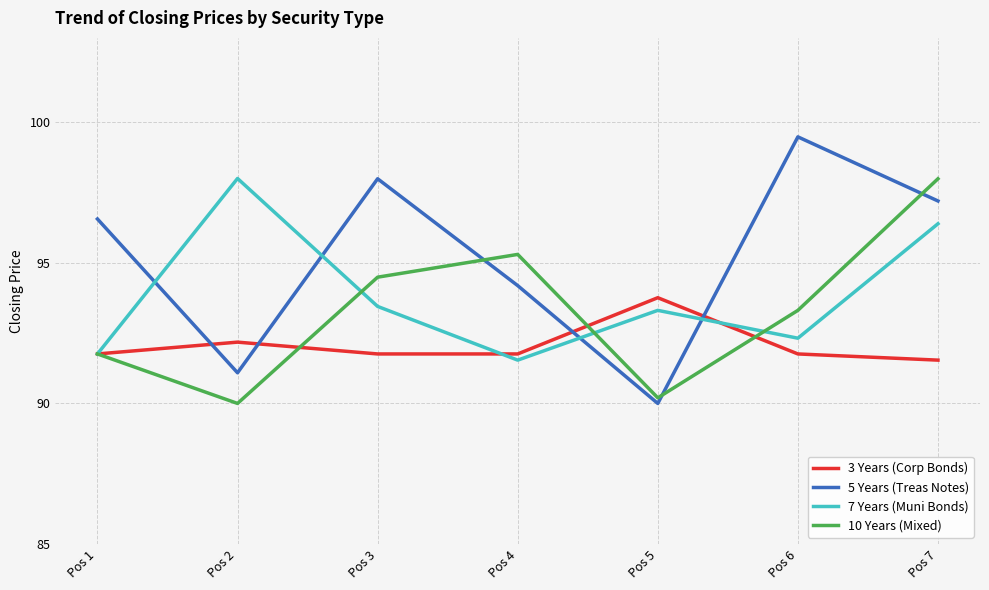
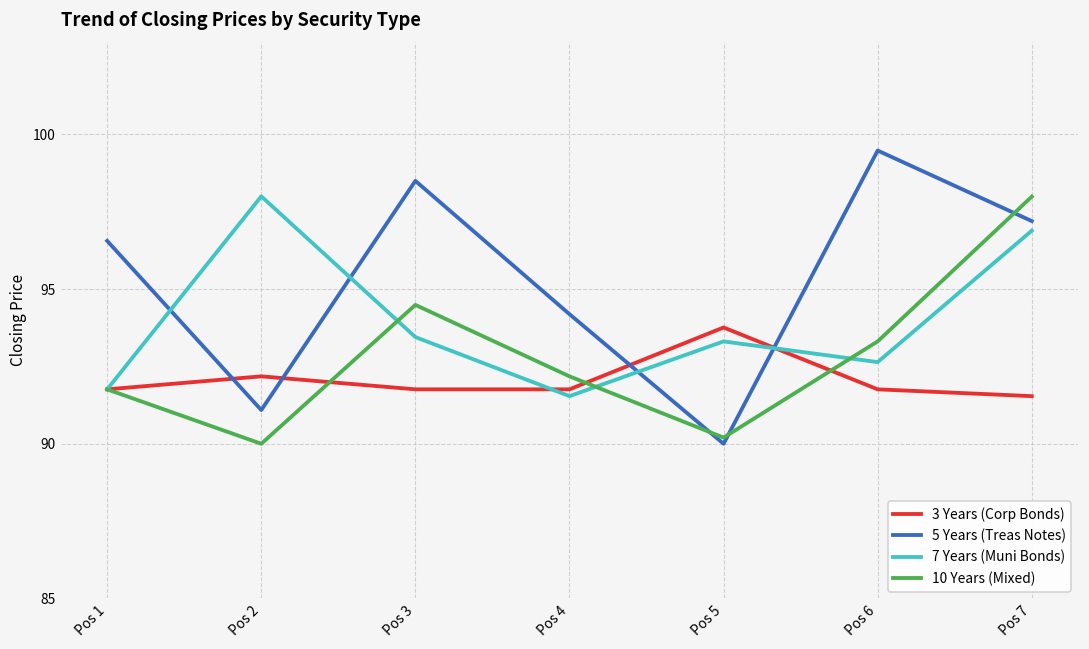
  {
    "3 Years (Corp Bonds)": {
      "Pos 2": 92.2,
      "Pos 3": 91.8,
      "Pos 4": 91.8,
      "Pos 5": 93.8,
      "Pos 6": 91.8,
      "Pos 7": 91.5
    },
    "5 Years (Treas Notes)": {
      "Pos 1": 96.6,
      "Pos 2": 91.1,
-     "Pos 3": 98.0,
+     "Pos 3": 98.5,
      "Pos 4": 94.2,
      "Pos 5": 90.0,
      "Pos 6": 99.5,
      "Pos 7": 97.2
    },
    "7 Years (Muni Bonds)": {
      "Pos 2": 98.0,
      "Pos 3": 93.5,
      "Pos 4": 91.5,
      "Pos 5": 93.3,
-     "Pos 6": 92.3,
-     "Pos 7": 96.4
+     "Pos 6": 92.6,
+     "Pos 7": 96.9
    },
    "10 Years (Mixed)": {
      "Pos 2": 90.0,
      "Pos 3": 94.5,
-     "Pos 4": 95.3,
+     "Pos 4": 92.2,
      "Pos 5": 90.2,
      "Pos 6": 93.3,
      "Pos 7": 98.0
    }
  }
